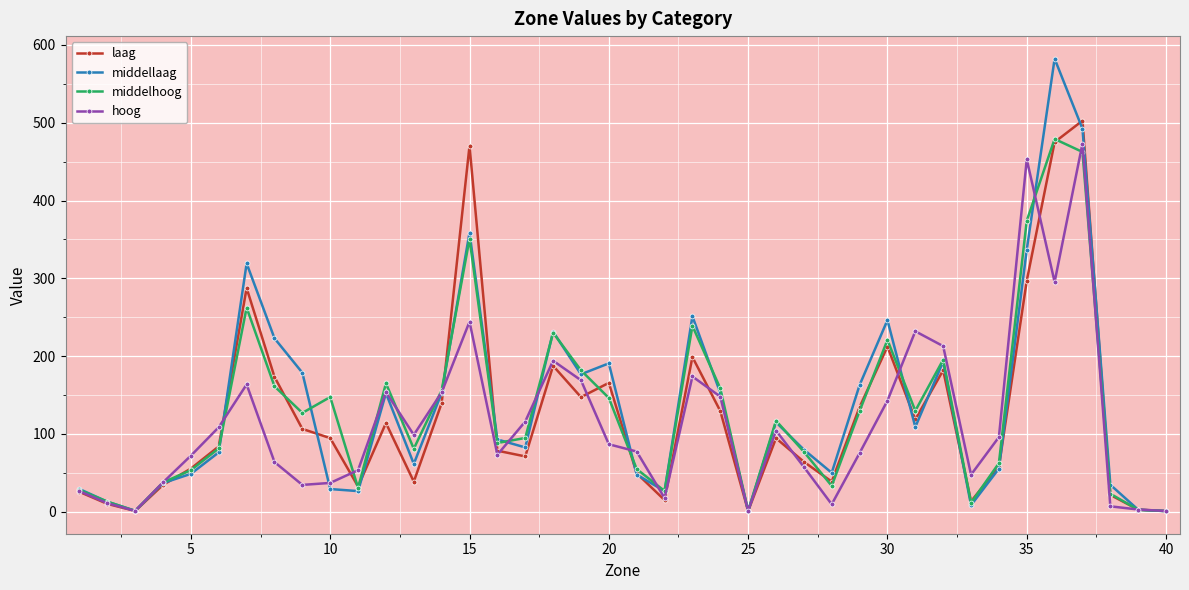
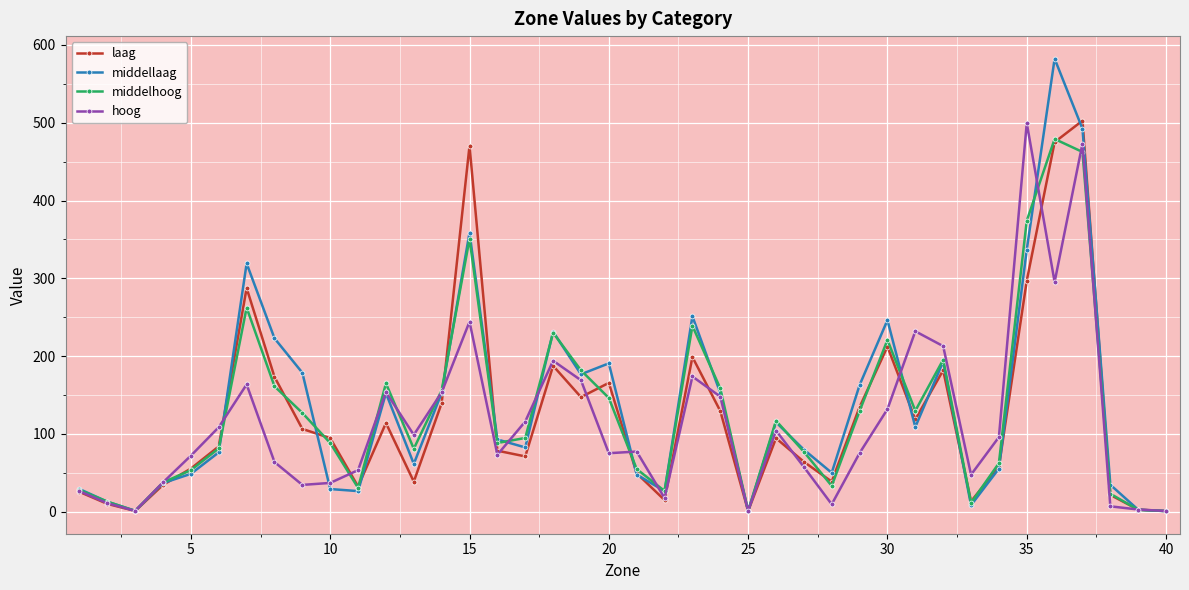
  {
    "laag": {
      "10": 90,
      "15": 470,
      "20": 170,
      "30": 210,
      "35": 300
    },
    "middellaag": {
      "5": 50,
      "10": 30,
      "15": 360,
      "20": 190,
      "30": 250,
      "35": 340
    },
    "middelhoog": {
-     "10": 150,
+     "10": 90,
      "15": 350,
      "20": 150,
      "30": 220,
      "35": 370
    },
    "hoog": {
      "5": 70,
      "10": 40,
      "15": 240,
-     "20": 90,
-     "30": 140,
-     "35": 450
+     "20": 80,
+     "30": 130,
+     "35": 500
    }
  }
